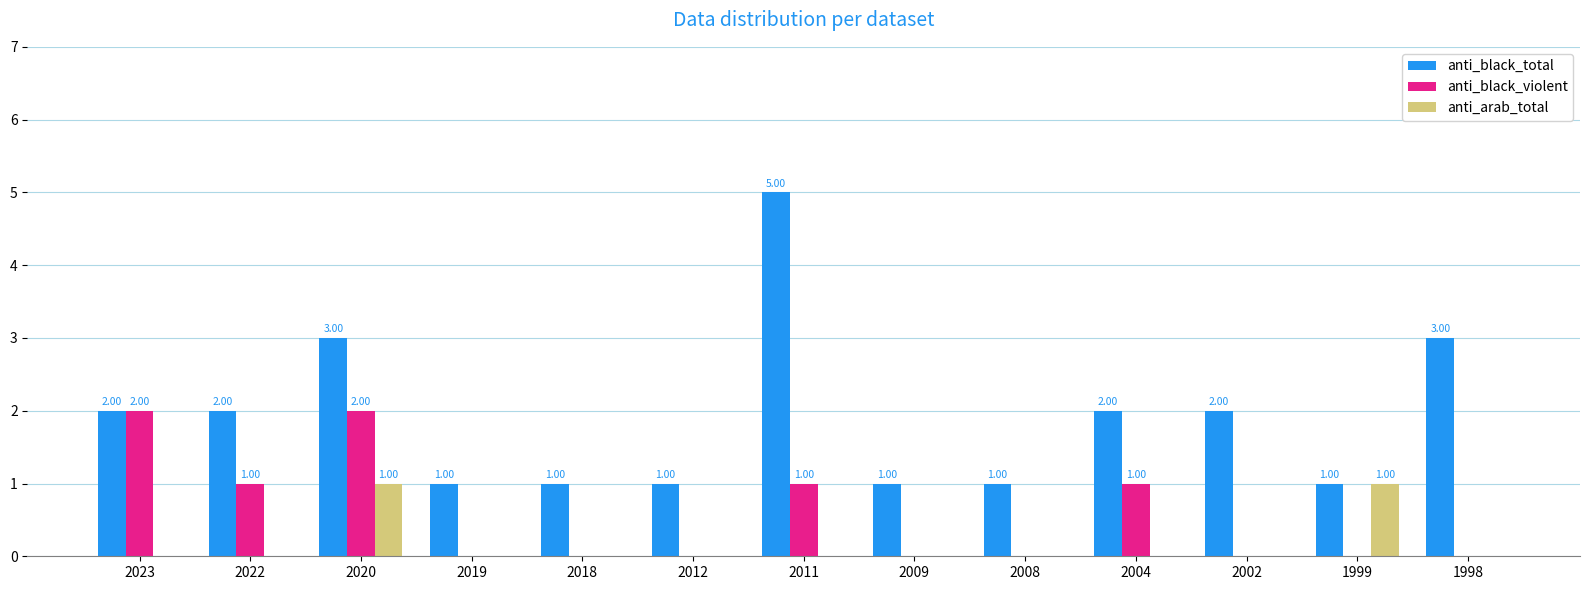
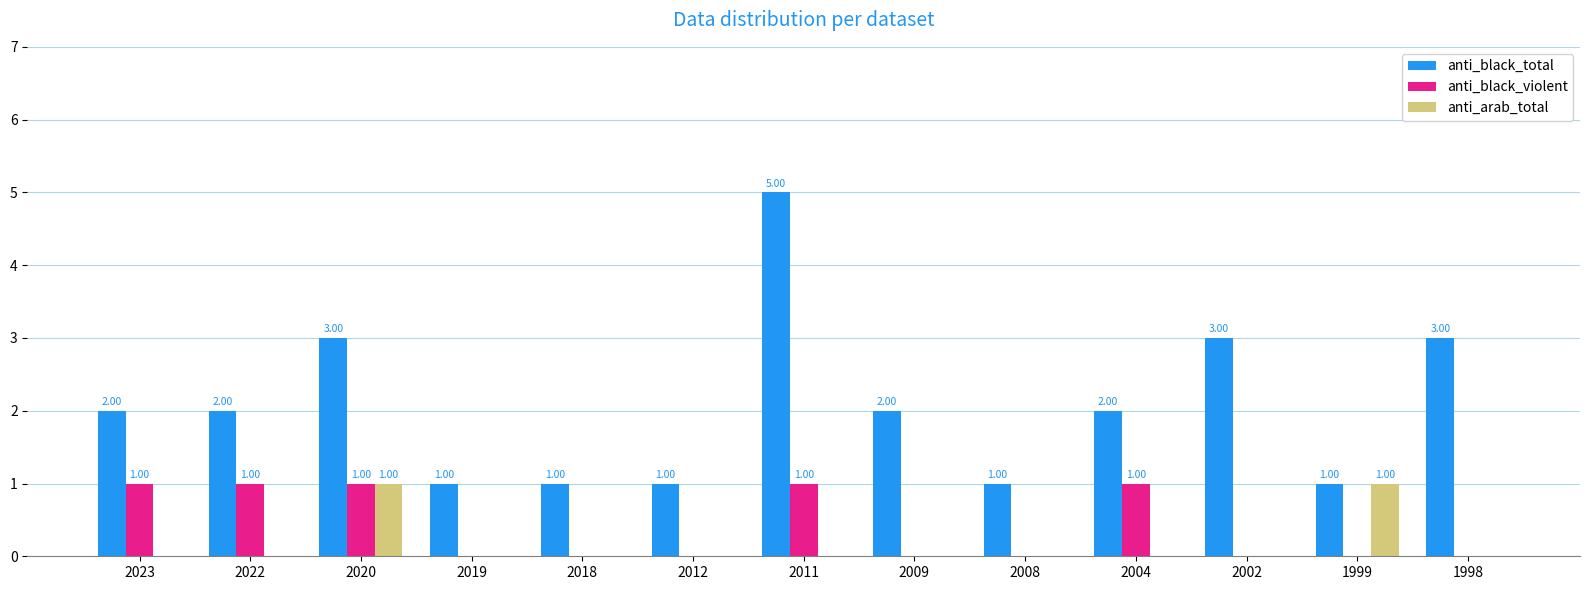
  {
    "anti_black_total": {
      "2023": 2.00,
      "2022": 2.00,
      "2020": 3.00,
      "2019": 1.00,
      "2018": 1.00,
      "2012": 1.00,
      "2011": 5.00,
-     "2009": 1.00,
+     "2009": 2.00,
      "2008": 1.00,
      "2004": 2.00,
-     "2002": 2.00,
+     "2002": 3.00,
      "1999": 1.00,
      "1998": 3.00
    },
    "anti_black_violent": {
-     "2023": 2.00,
+     "2023": 1.00,
      "2022": 1.00,
-     "2020": 2.00,
+     "2020": 1.00,
      "2011": 1.00,
      "2004": 1.00
    },
    "anti_arab_total": {
      "2020": 1.00,
      "1999": 1.00
    }
  }
